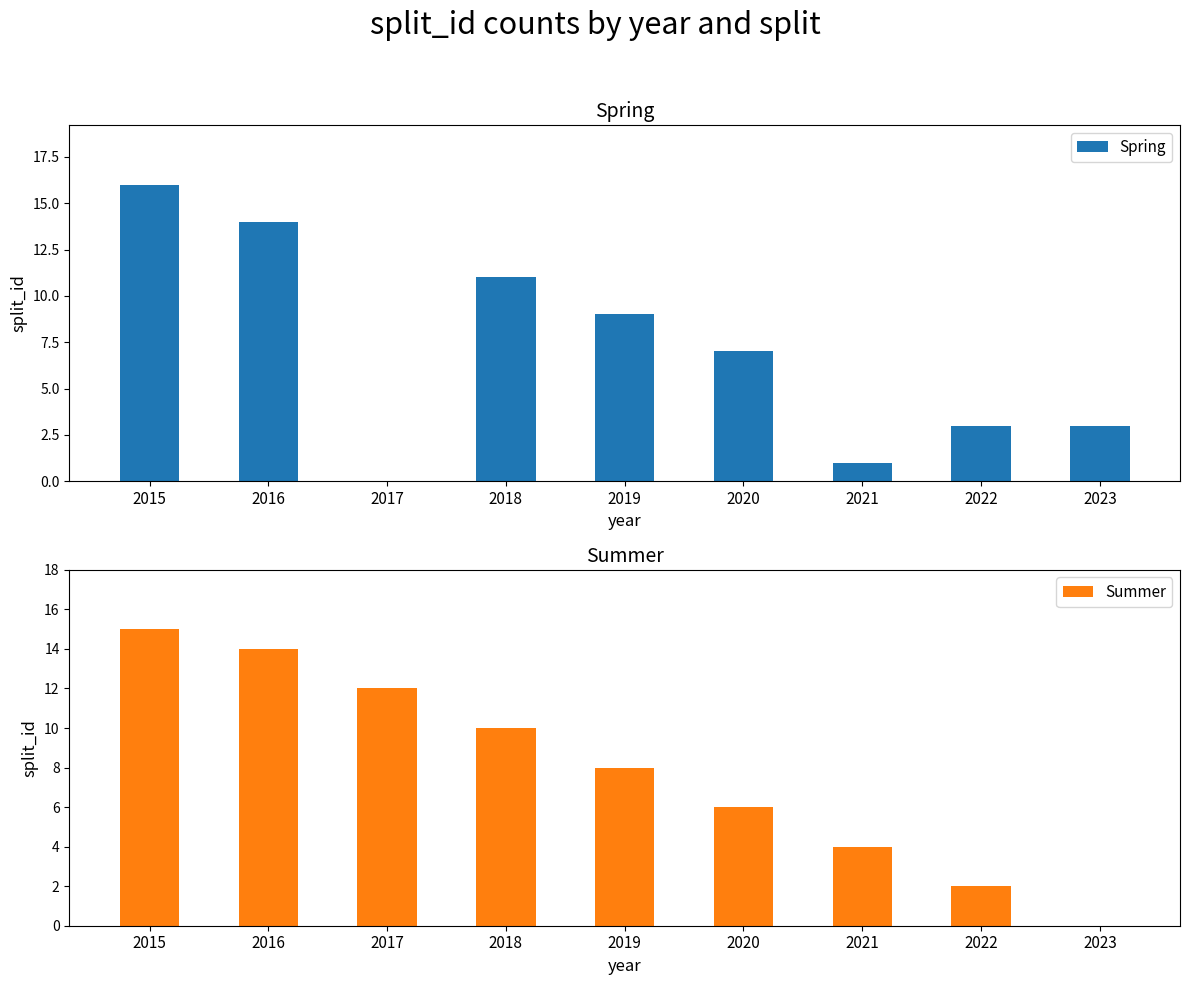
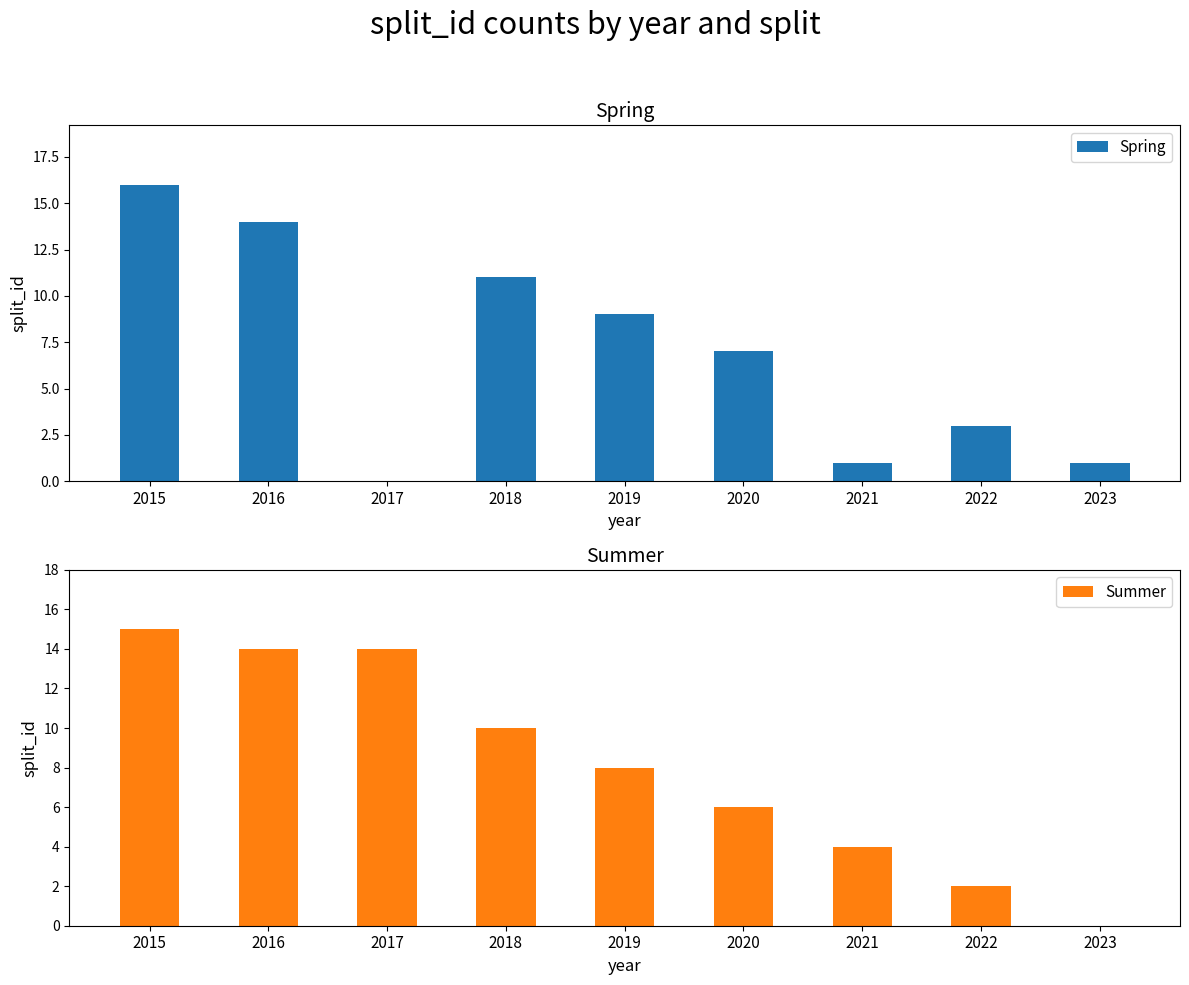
  {
    "Spring": {
      "2015": 16,
      "2016": 14,
      "2017": 0,
      "2018": 11,
      "2019": 9,
      "2020": 7,
      "2021": 1,
      "2022": 3,
-     "2023": 3
+     "2023": 1
    },
    "Summer": {
      "2015": 15,
      "2016": 14,
-     "2017": 12,
+     "2017": 14,
      "2018": 10,
      "2019": 8,
      "2020": 6,
      "2021": 4,
      "2022": 2,
      "2023": 0
    }
  }
